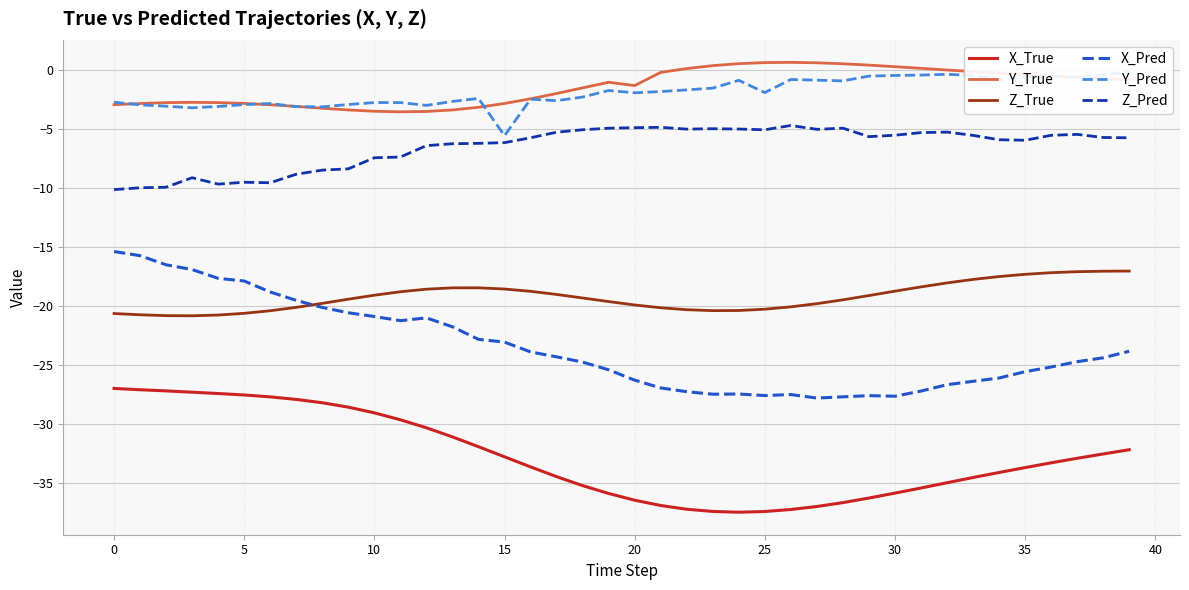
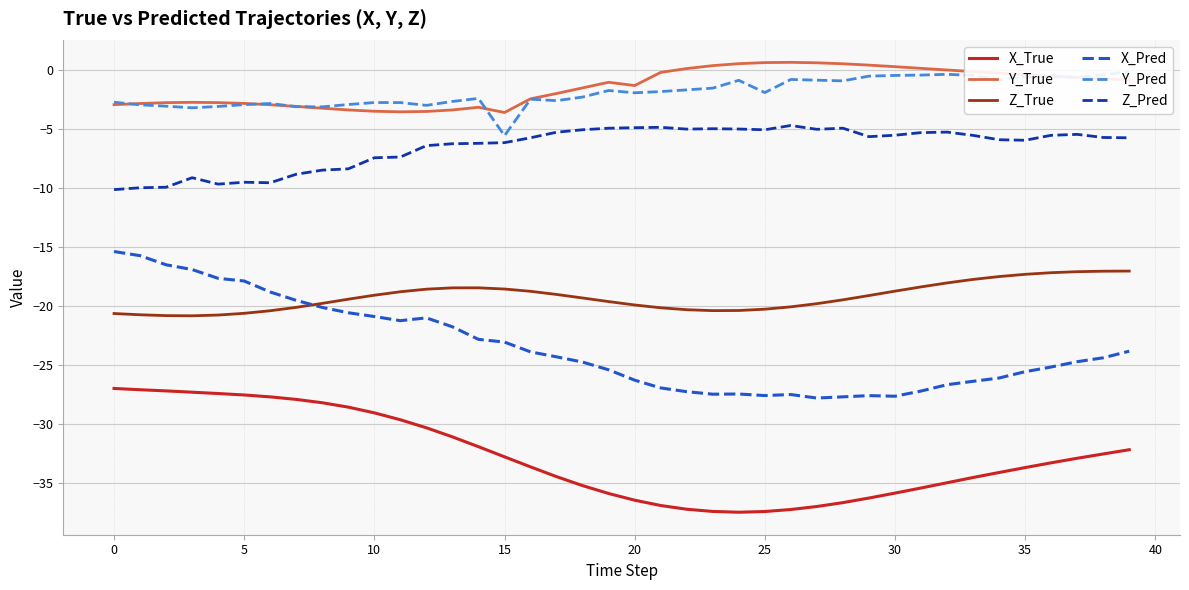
  {
    "Y_True": {
      "10": -3.5,
-     "15": -2.9,
+     "15": -3.6,
      "20": -1.3,
      "25": 0.6,
      "30": 0.3
    },
    "Y_Pred": {
      "10": -2.8,
      "15": -5.6,
      "20": -2.0,
      "25": -1.9,
      "30": -0.5
    }
  }
